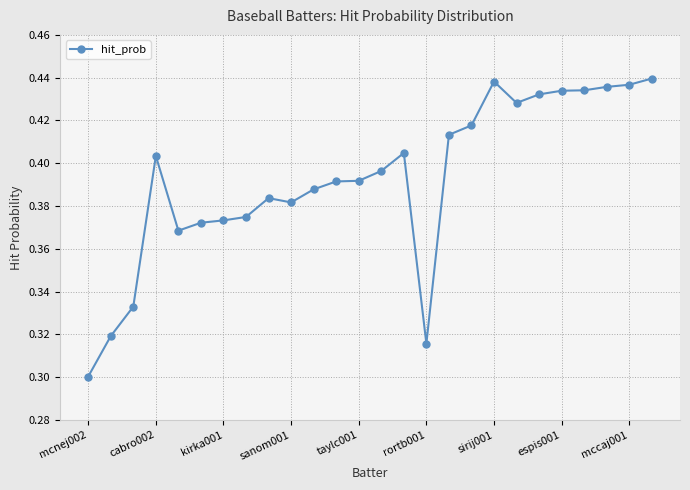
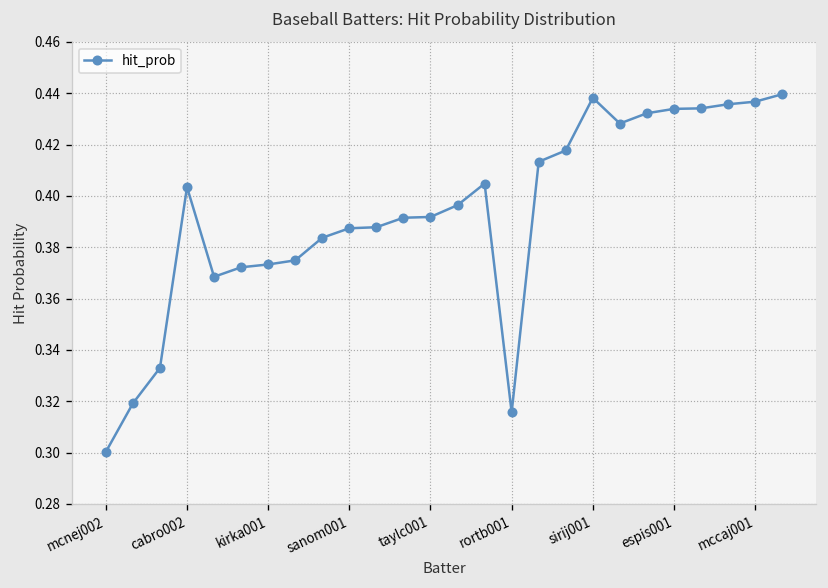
  {
    "mcnej002": 0.300,
    "cabro002": 0.403,
    "kirka001": 0.373,
-   "sanom001": 0.382,
+   "sanom001": 0.387,
    "taylc001": 0.392,
    "rortb001": 0.316,
    "sirij001": 0.438,
    "espis001": 0.434,
    "mccaj001": 0.437
  }
